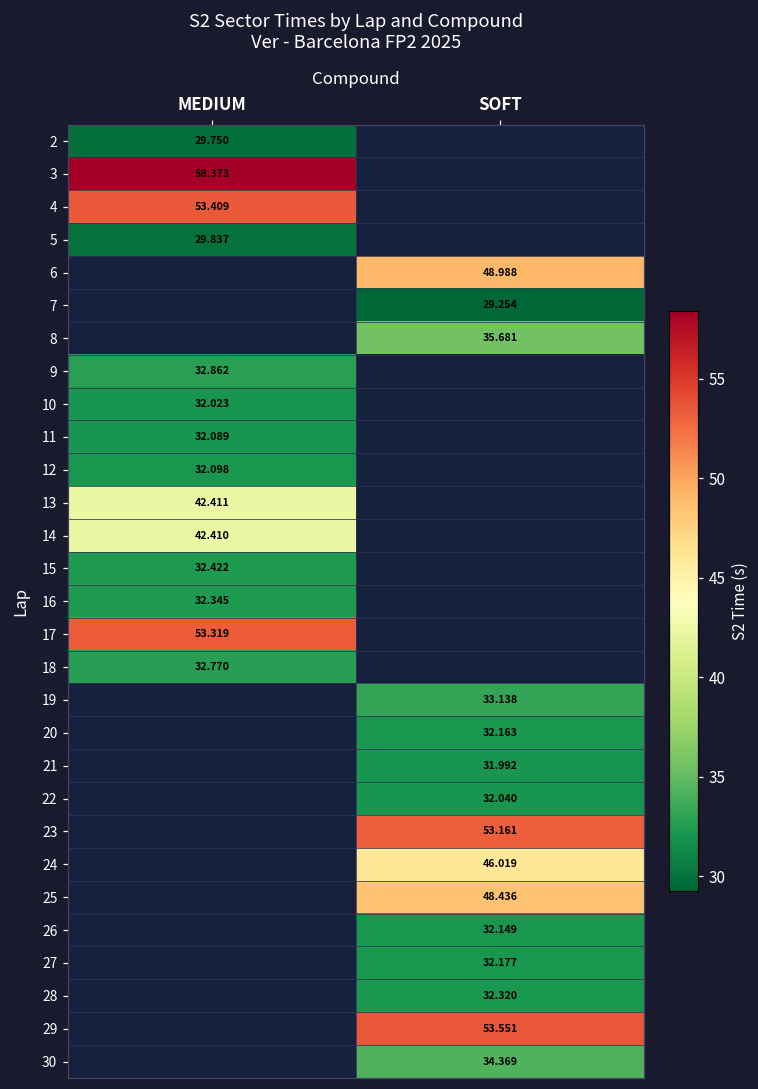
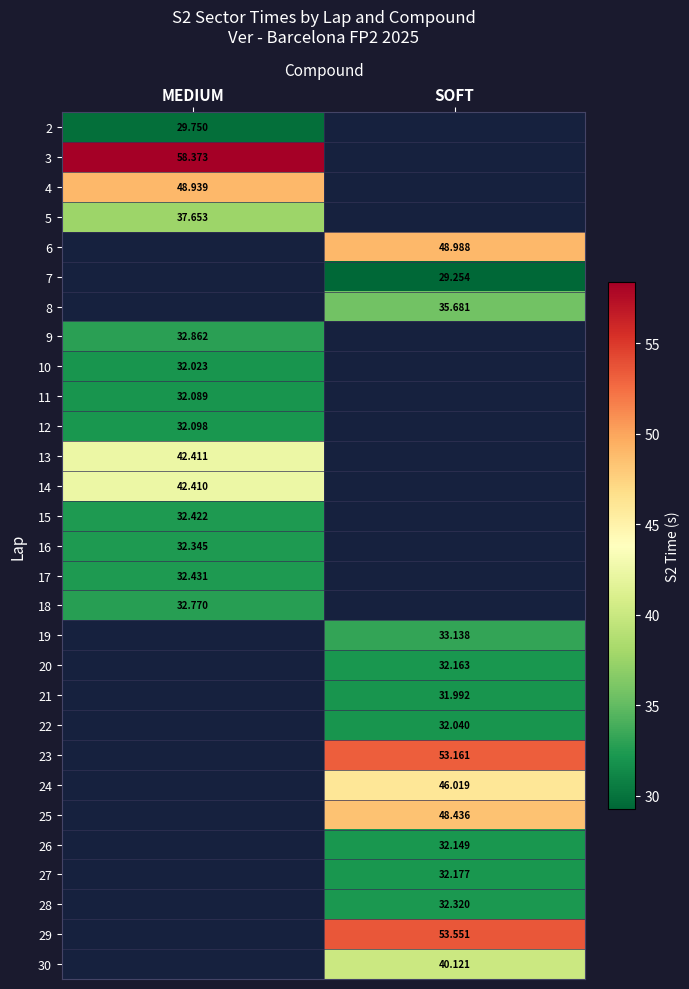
  {
    "2": {
      "MEDIUM": 29.750
    },
    "3": {
      "MEDIUM": 58.373
    },
    "4": {
-     "MEDIUM": 53.409
+     "MEDIUM": 48.939
    },
    "5": {
-     "MEDIUM": 29.837
+     "MEDIUM": 37.653
    },
    "6": {
      "SOFT": 48.988
    },
    "7": {
      "SOFT": 29.254
    },
    "8": {
      "SOFT": 35.681
    },
    "9": {
      "MEDIUM": 32.862
    },
    "10": {
      "MEDIUM": 32.023
    },
    "11": {
      "MEDIUM": 32.089
    },
    "12": {
      "MEDIUM": 32.098
    },
    "13": {
      "MEDIUM": 42.411
    },
    "14": {
      "MEDIUM": 42.410
    },
    "15": {
      "MEDIUM": 32.422
    },
    "16": {
      "MEDIUM": 32.345
    },
    "17": {
-     "MEDIUM": 53.319
+     "MEDIUM": 32.431
    },
    "18": {
      "MEDIUM": 32.770
    },
    "19": {
      "SOFT": 33.138
    },
    "20": {
      "SOFT": 32.163
    },
    "21": {
      "SOFT": 31.992
    },
    "22": {
      "SOFT": 32.040
    },
    "23": {
      "SOFT": 53.161
    },
    "24": {
      "SOFT": 46.019
    },
    "25": {
      "SOFT": 48.436
    },
    "26": {
      "SOFT": 32.149
    },
    "27": {
      "SOFT": 32.177
    },
    "28": {
      "SOFT": 32.320
    },
    "29": {
      "SOFT": 53.551
    },
    "30": {
-     "SOFT": 34.369
+     "SOFT": 40.121
    }
  }
